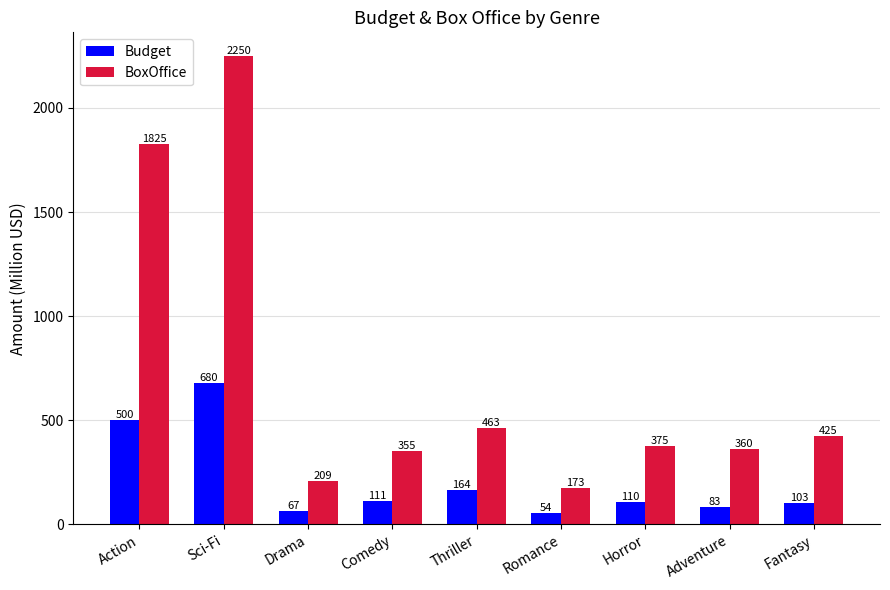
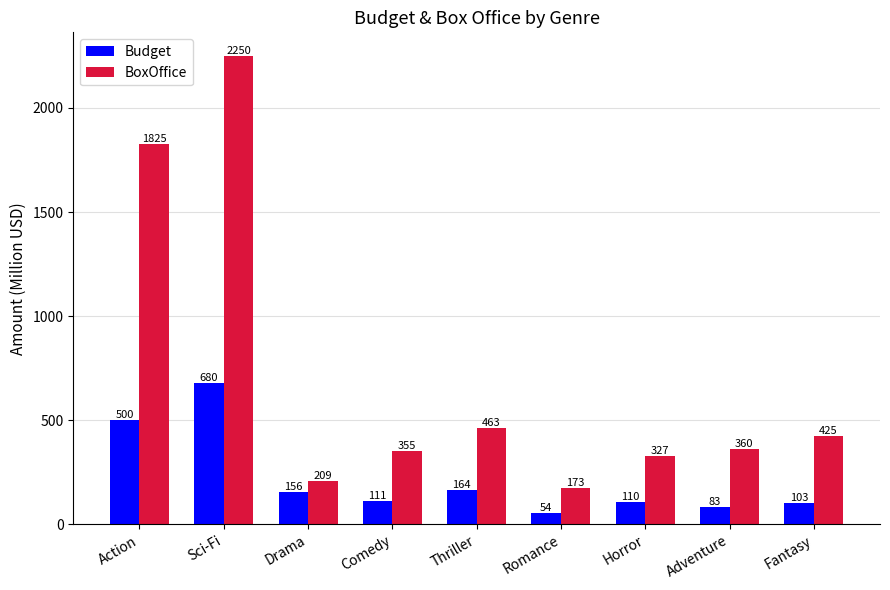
  {
    "Budget": {
      "Action": 500,
      "Sci-Fi": 680,
-     "Drama": 67,
+     "Drama": 156,
      "Comedy": 111,
      "Thriller": 164,
      "Romance": 54,
      "Horror": 110,
      "Adventure": 83,
      "Fantasy": 103
    },
    "BoxOffice": {
      "Action": 1825,
      "Sci-Fi": 2250,
      "Drama": 209,
      "Comedy": 355,
      "Thriller": 463,
      "Romance": 173,
-     "Horror": 375,
+     "Horror": 327,
      "Adventure": 360,
      "Fantasy": 425
    }
  }
